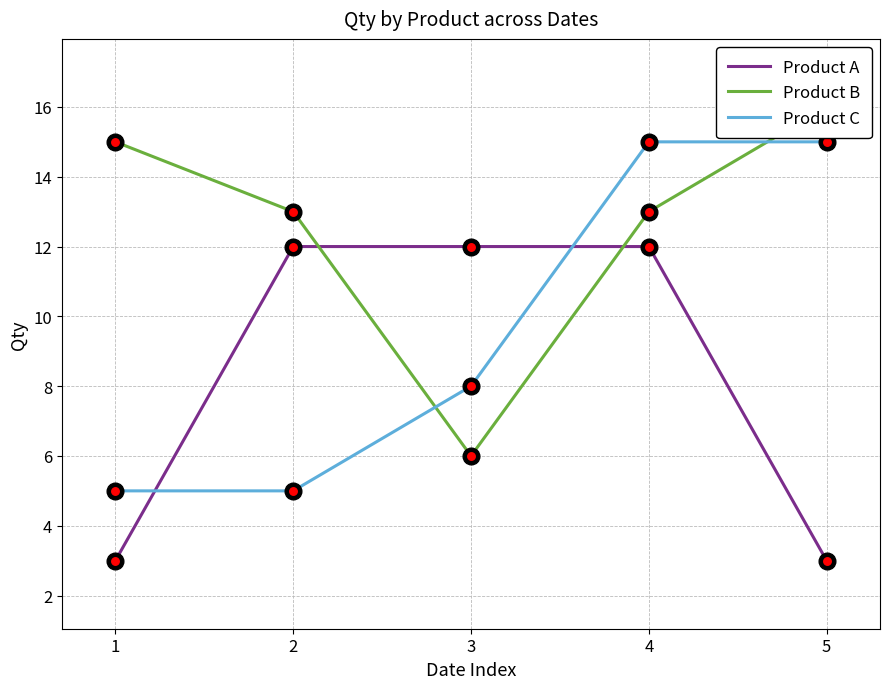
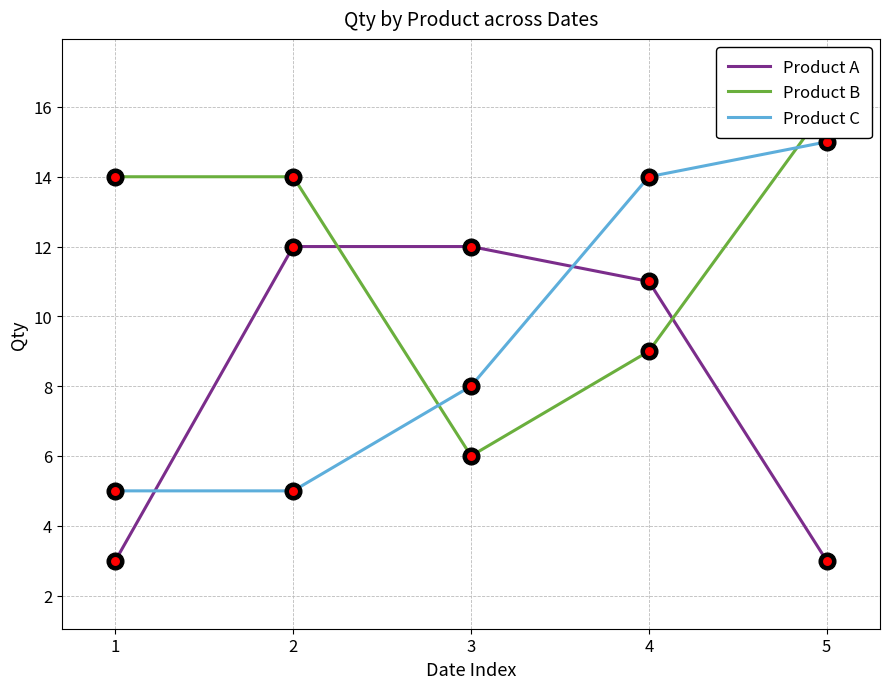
  {
    "Product A": {
      "1": 3,
      "2": 12,
      "3": 12,
-     "4": 12,
+     "4": 11,
      "5": 3
    },
    "Product B": {
-     "1": 15,
-     "2": 13,
+     "1": 14,
+     "2": 14,
      "3": 6,
-     "4": 13
+     "4": 9
    },
    "Product C": {
      "1": 5,
      "2": 5,
      "3": 8,
-     "4": 15,
+     "4": 14,
      "5": 15
    }
  }
